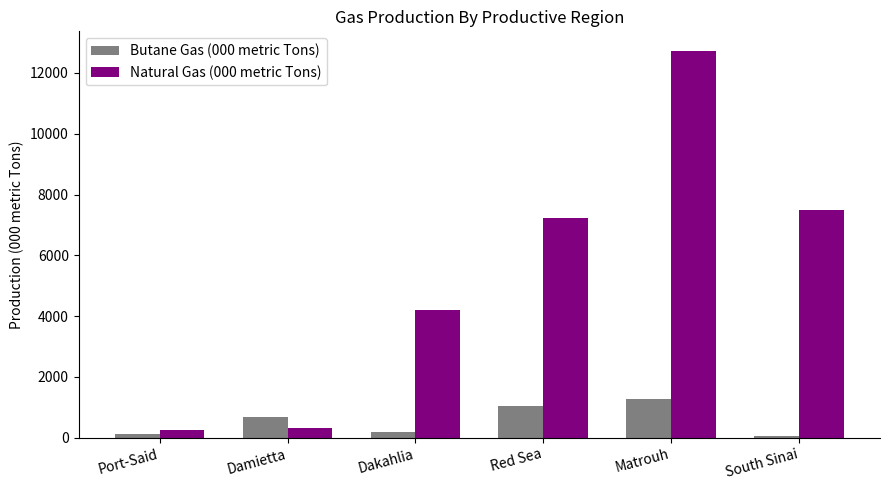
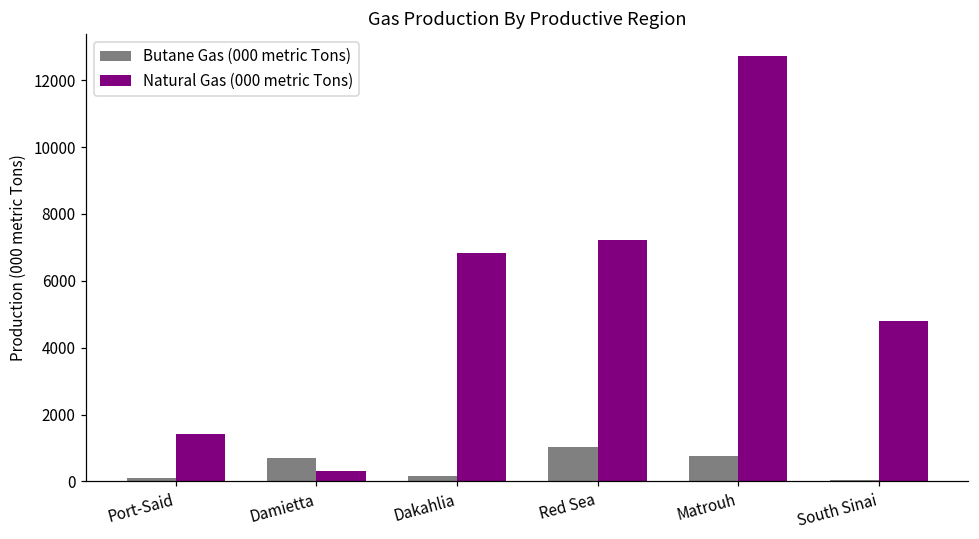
  {
    "Butane Gas (000 metric Tons)": {
      "Port-Said": 100,
      "Damietta": 700,
      "Dakahlia": 200,
      "Red Sea": 1000,
-     "Matrouh": 1300
+     "Matrouh": 800
    },
    "Natural Gas (000 metric Tons)": {
-     "Port-Said": 300,
+     "Port-Said": 1400,
      "Damietta": 300,
-     "Dakahlia": 4200,
+     "Dakahlia": 6800,
      "Red Sea": 7200,
      "Matrouh": 12700,
-     "South Sinai": 7500
+     "South Sinai": 4800
    }
  }
